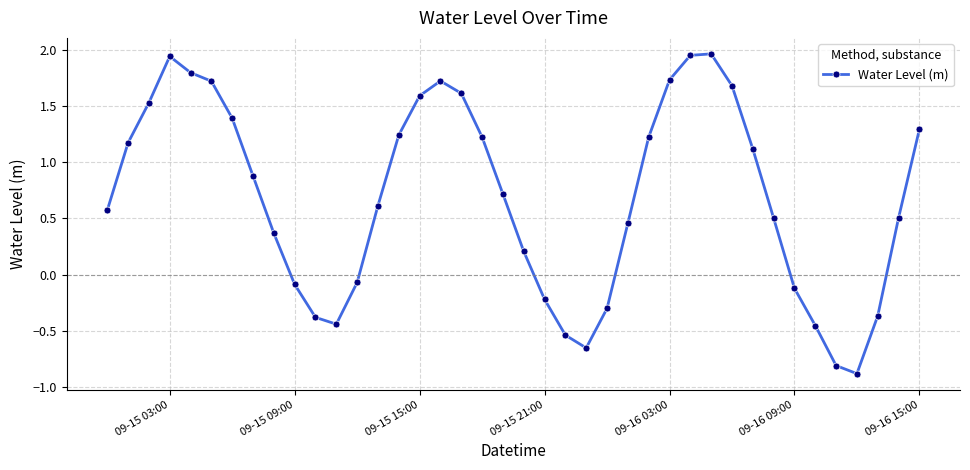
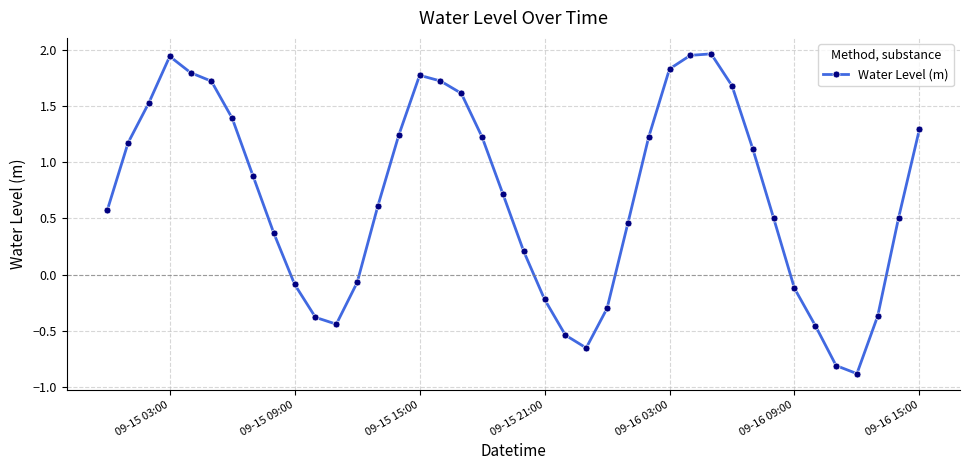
  {
    "09-15 03:00": 1.95,
    "09-15 09:00": -0.09,
-   "09-15 15:00": 1.59,
+   "09-15 15:00": 1.78,
    "09-15 21:00": -0.22,
-   "09-16 03:00": 1.74,
+   "09-16 03:00": 1.83,
    "09-16 09:00": -0.12,
    "09-16 15:00": 1.29
  }
